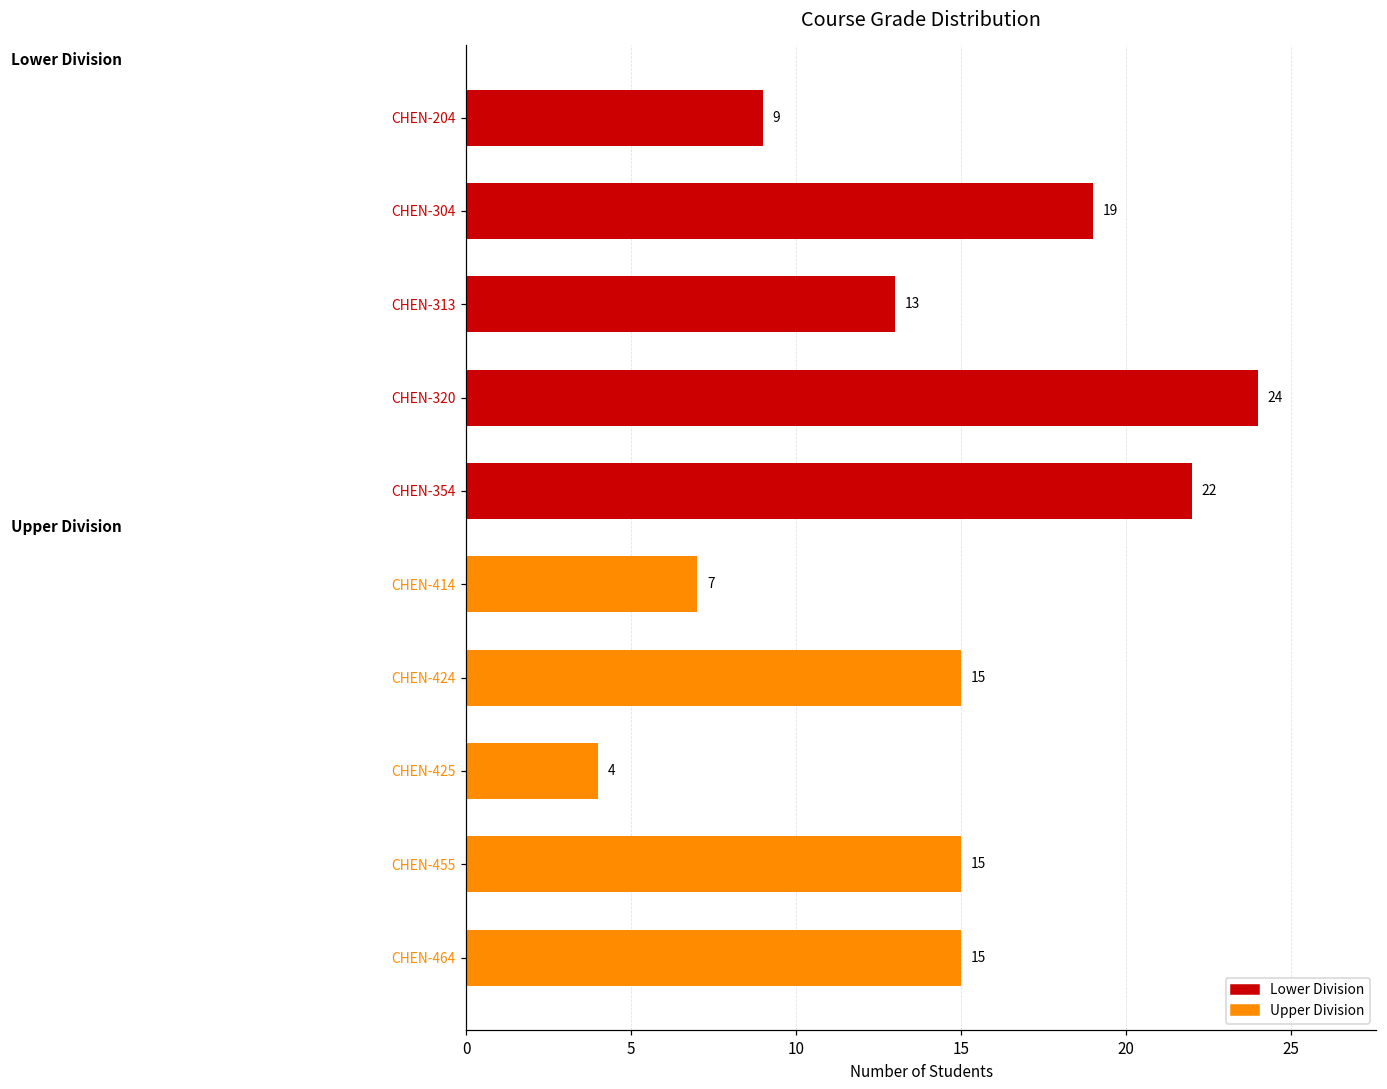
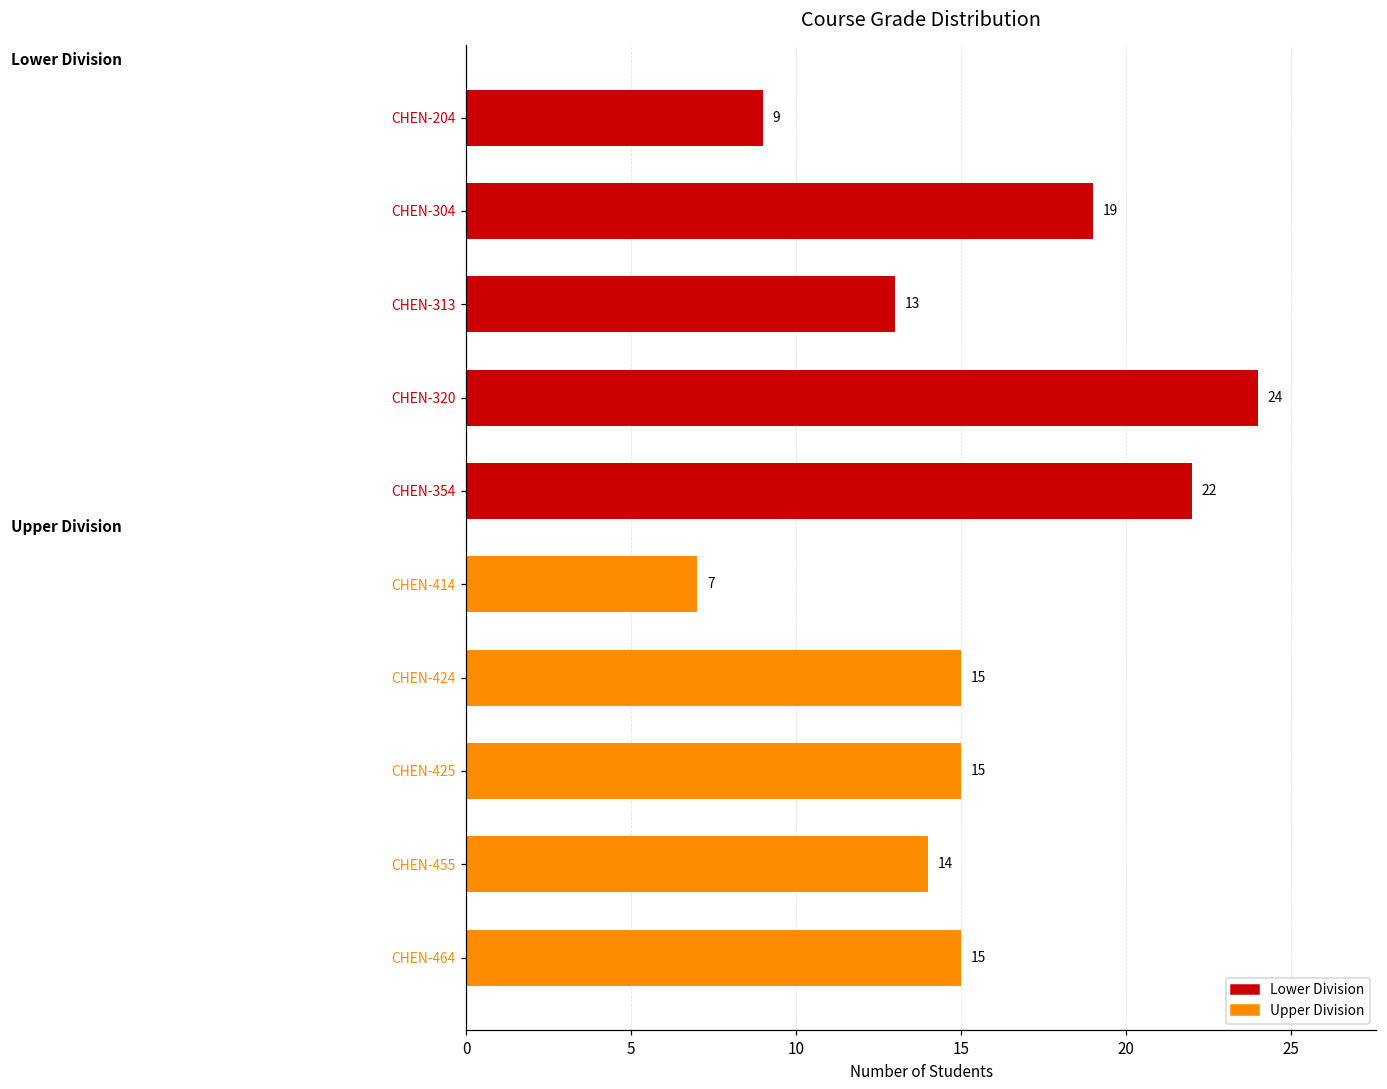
  {
    "CHEN-204": 9,
    "CHEN-304": 19,
    "CHEN-313": 13,
    "CHEN-320": 24,
    "CHEN-354": 22,
    "CHEN-414": 7,
    "CHEN-424": 15,
-   "CHEN-425": 4,
-   "CHEN-455": 15,
+   "CHEN-425": 15,
+   "CHEN-455": 14,
    "CHEN-464": 15
  }
